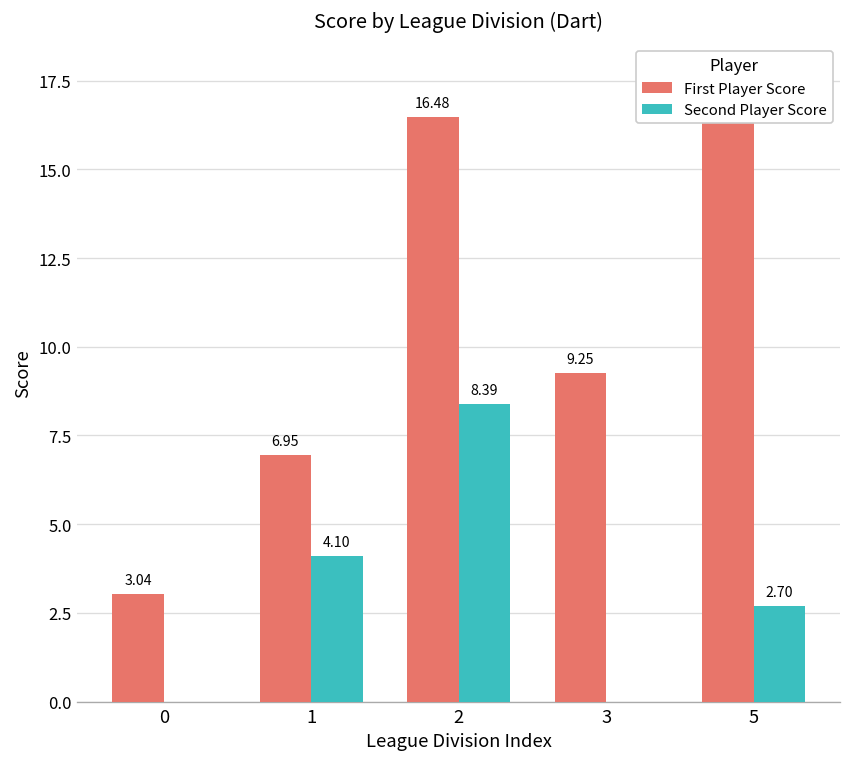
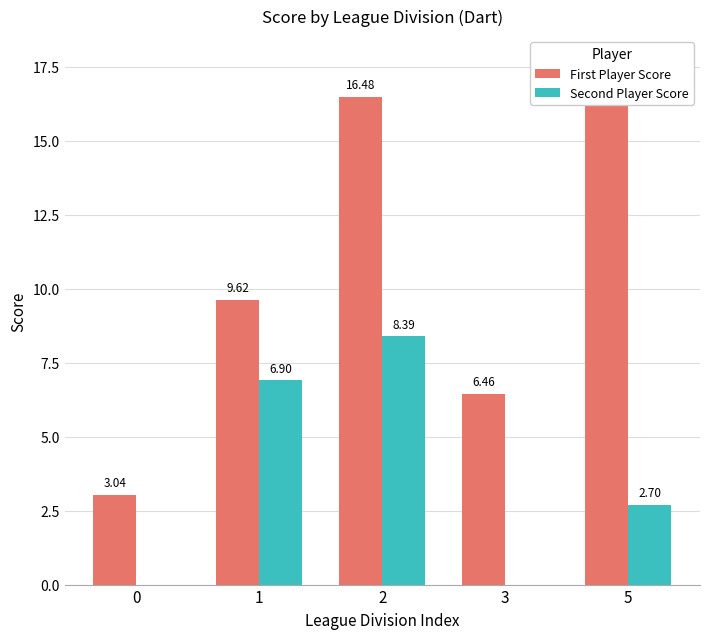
  {
    "First Player Score": {
      "0": 3.04,
-     "1": 6.95,
+     "1": 9.62,
      "2": 16.48,
-     "3": 9.25
+     "3": 6.46
    },
    "Second Player Score": {
-     "1": 4.10,
+     "1": 6.90,
      "2": 8.39,
      "5": 2.70
    }
  }
